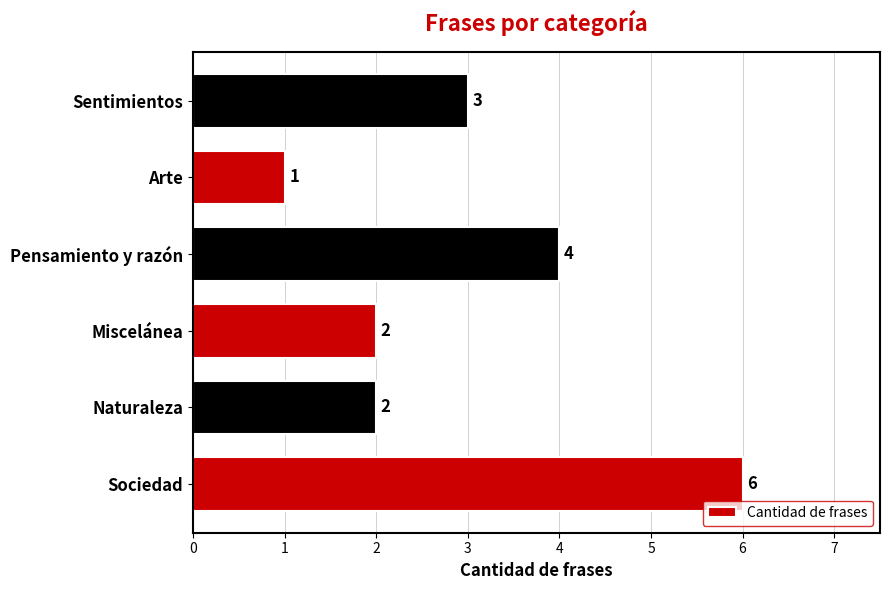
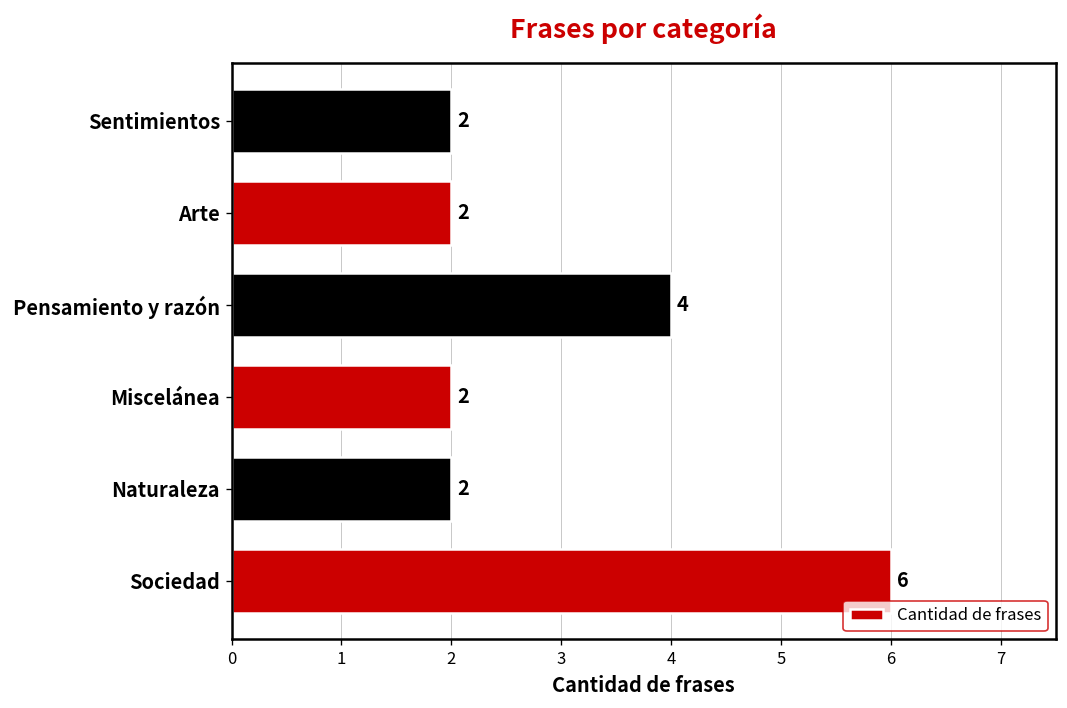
  {
-   "Sentimientos": 3,
-   "Arte": 1,
+   "Sentimientos": 2,
+   "Arte": 2,
    "Pensamiento y razón": 4,
    "Miscelánea": 2,
    "Naturaleza": 2,
    "Sociedad": 6
  }
